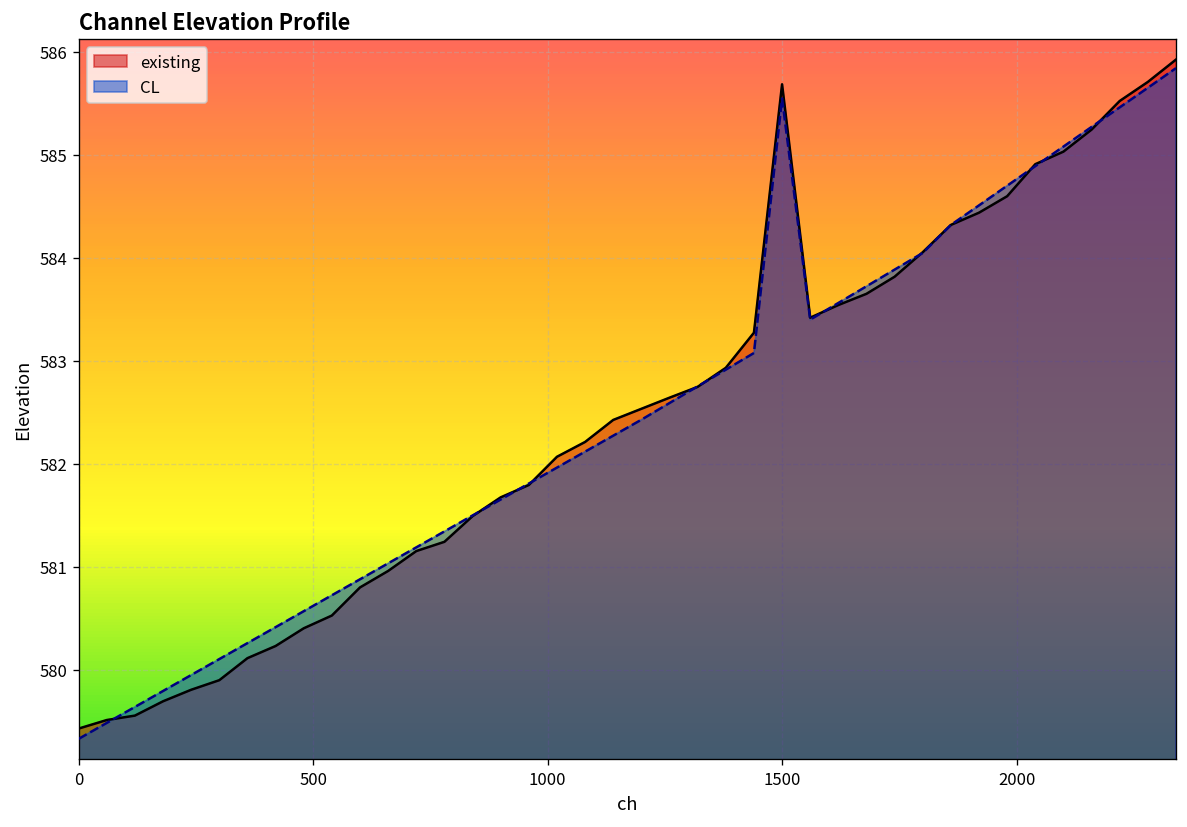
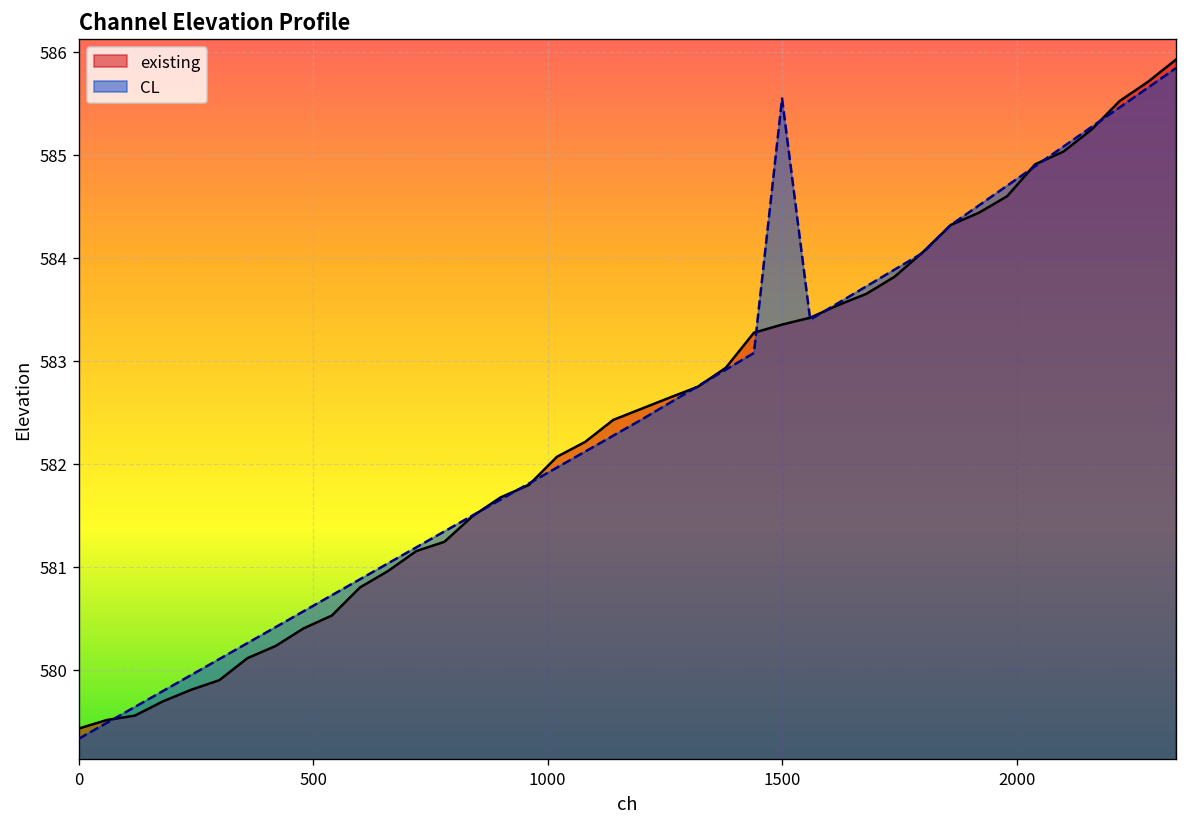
  {
    "existing": {
      "0": 579.4,
-     "1500": 585.7
+     "1500": 583.4
    },
    "CL": {
      "0": 579.3,
      "1500": 585.5
    }
  }
